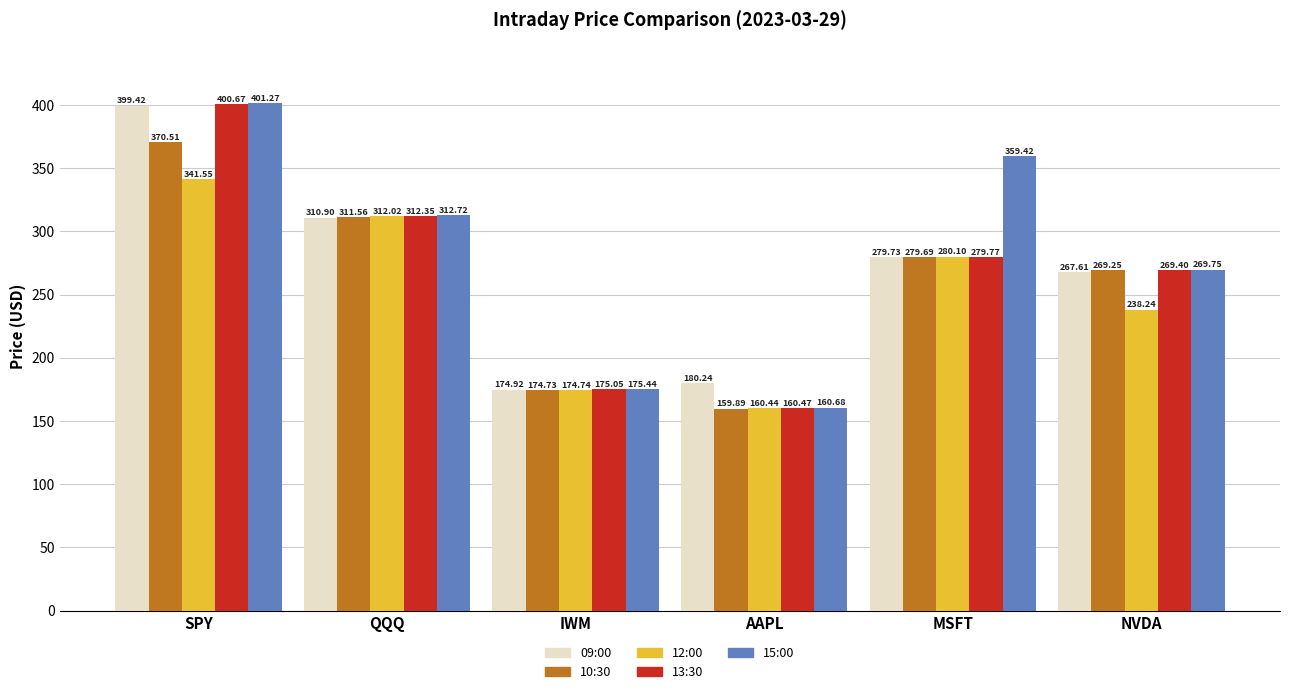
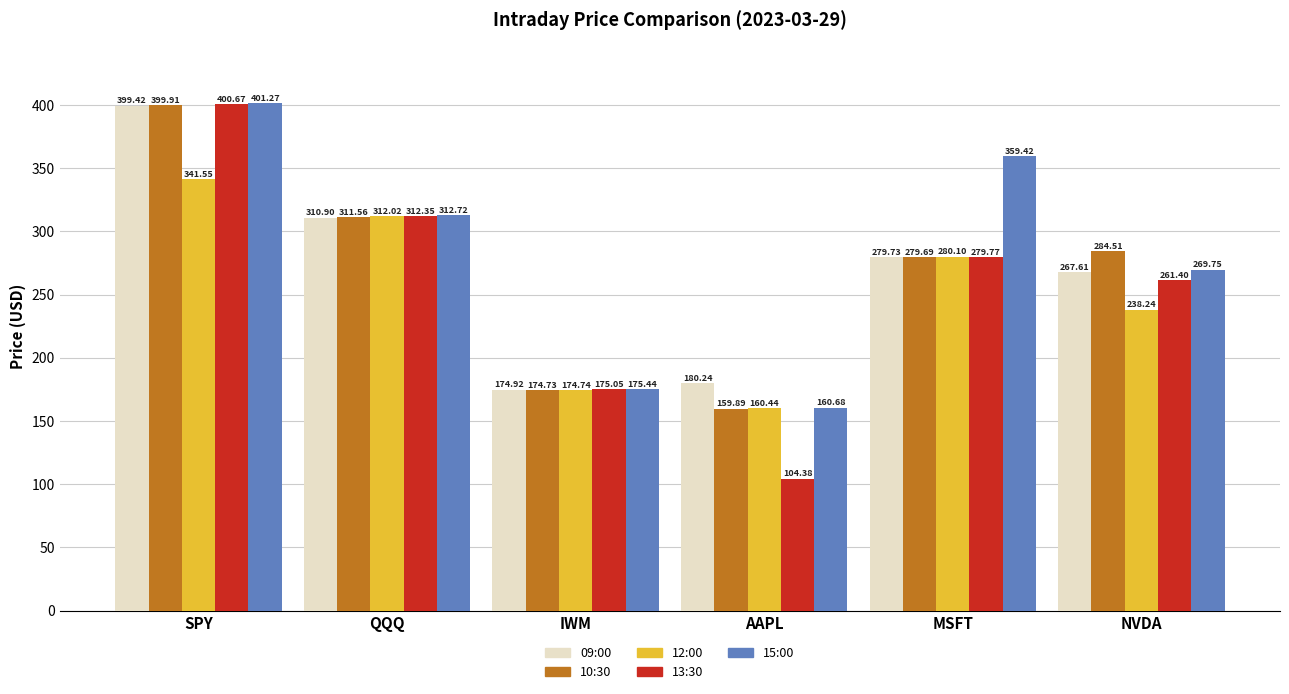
  {
    "09:00": {
      "SPY": 399.42,
      "QQQ": 310.90,
      "IWM": 174.92,
      "AAPL": 180.24,
      "MSFT": 279.73,
      "NVDA": 267.61
    },
    "10:30": {
-     "SPY": 370.51,
+     "SPY": 399.91,
      "QQQ": 311.56,
      "IWM": 174.73,
      "AAPL": 159.89,
      "MSFT": 279.69,
-     "NVDA": 269.25
+     "NVDA": 284.51
    },
    "12:00": {
      "SPY": 341.55,
      "QQQ": 312.02,
      "IWM": 174.74,
      "AAPL": 160.44,
      "MSFT": 280.10,
      "NVDA": 238.24
    },
    "13:30": {
      "SPY": 400.67,
      "QQQ": 312.35,
      "IWM": 175.05,
-     "AAPL": 160.47,
+     "AAPL": 104.38,
      "MSFT": 279.77,
-     "NVDA": 269.40
+     "NVDA": 261.40
    },
    "15:00": {
      "SPY": 401.27,
      "QQQ": 312.72,
      "IWM": 175.44,
      "AAPL": 160.68,
      "MSFT": 359.42,
      "NVDA": 269.75
    }
  }
